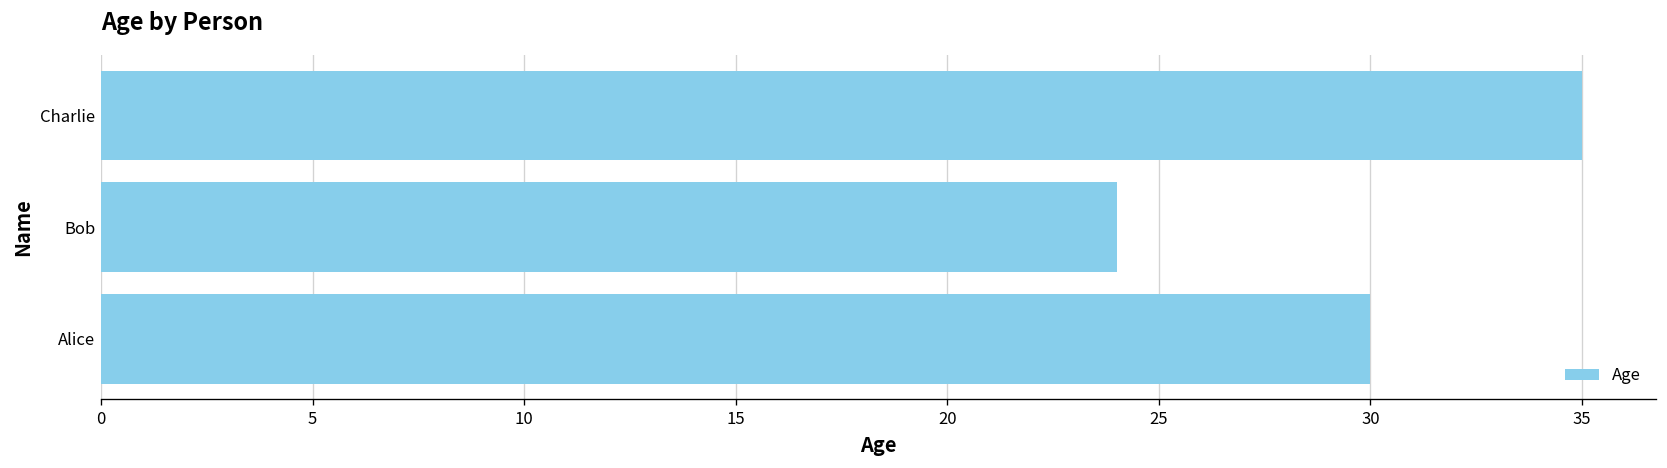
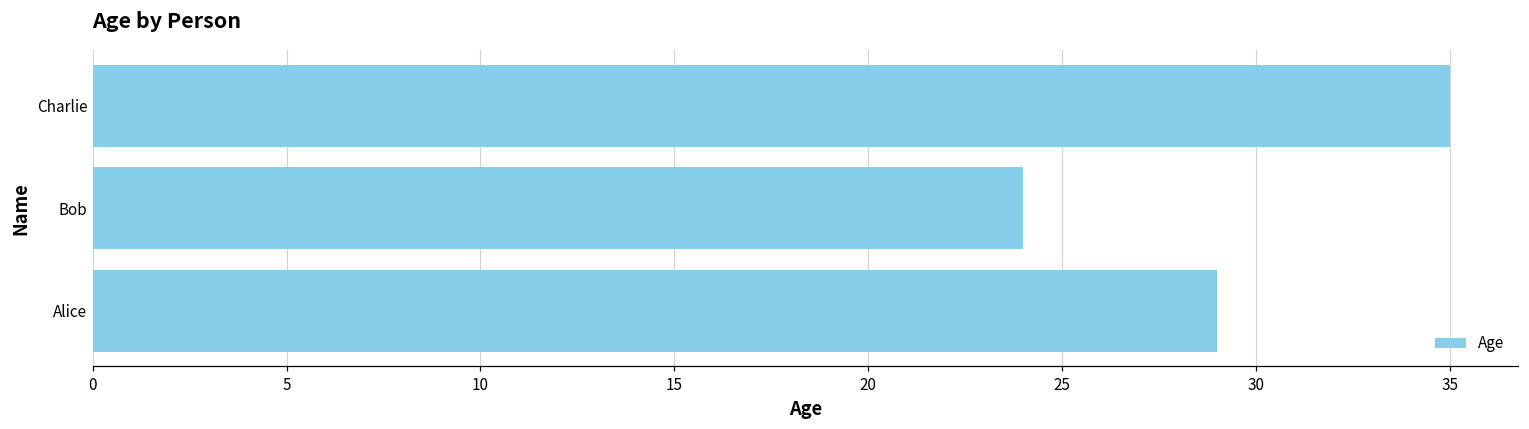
  {
    "Charlie": 35,
    "Bob": 24,
-   "Alice": 30
+   "Alice": 29
  }
